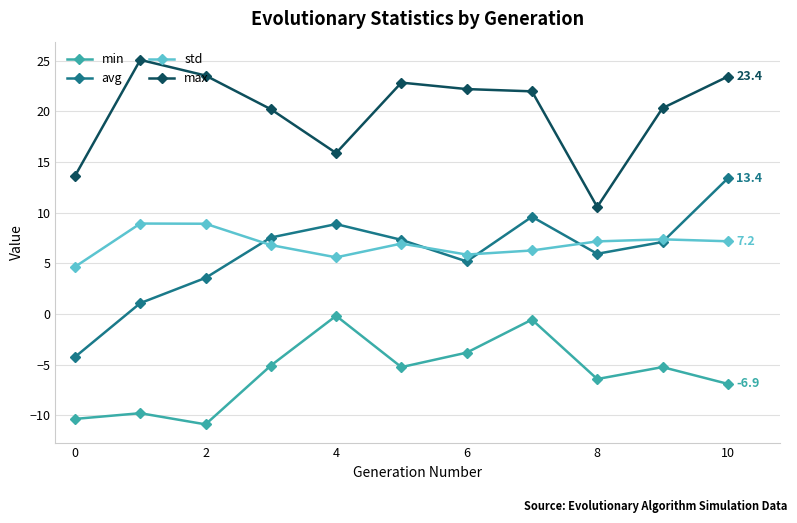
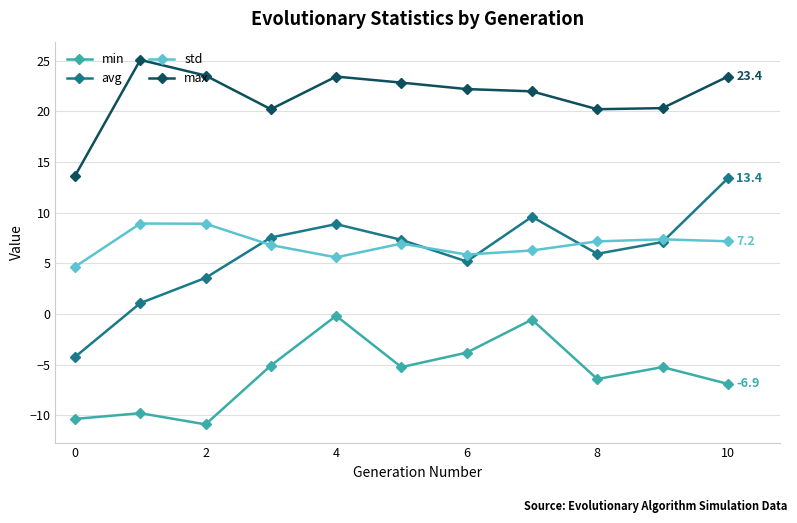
  {
    "avg": {
      "10": 13.4
    },
    "max": {
      "0": 13.6,
      "2": 23.5,
-     "4": 15.9,
+     "4": 23.4,
      "6": 22.2,
-     "8": 10.6
+     "8": 20.2
    }
  }
